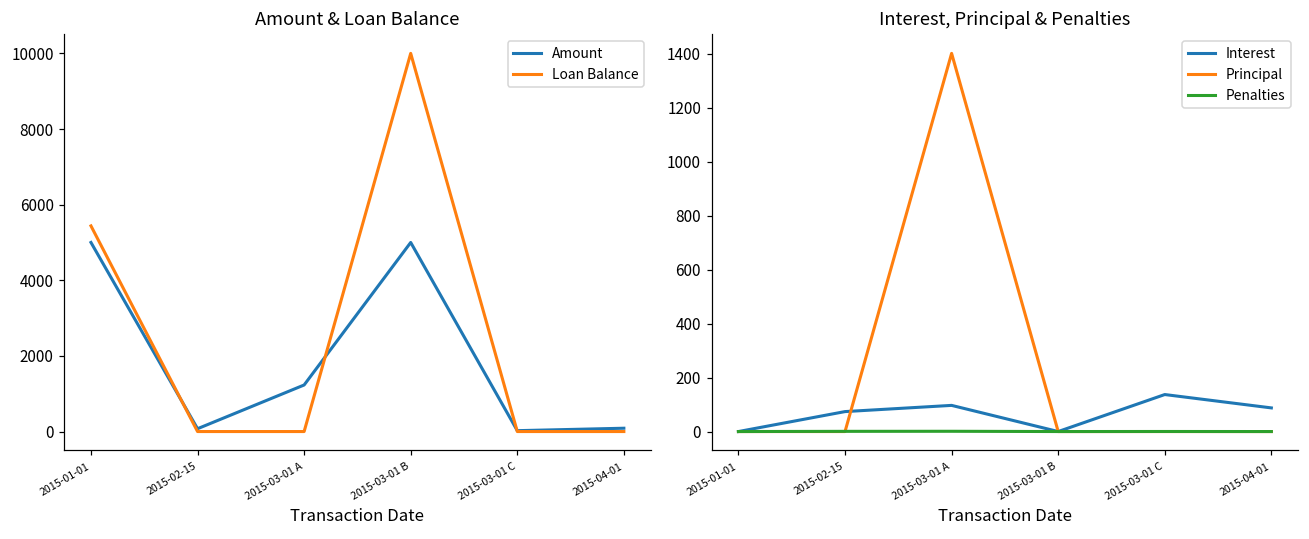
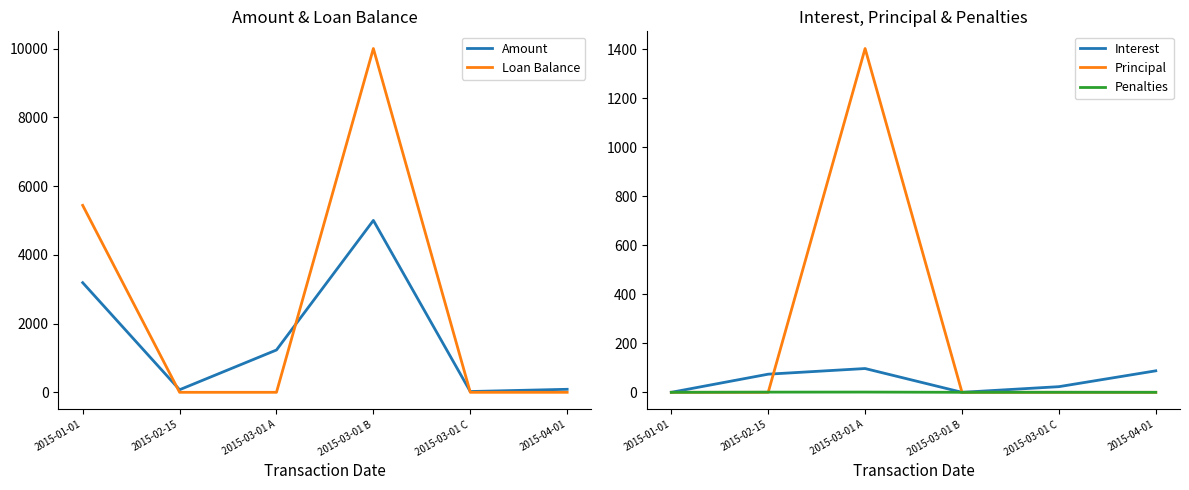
  {
    "Amount & Loan Balance": {
      "Amount": {
-       "2015-01-01": 5000,
+       "2015-01-01": 3200,
        "2015-02-15": 100,
        "2015-03-01 A": 1200,
        "2015-03-01 B": 5000,
        "2015-04-01": 100
      },
      "Loan Balance": {
        "2015-01-01": 5400,
        "2015-02-15": 0,
        "2015-03-01 A": 0,
        "2015-03-01 B": 10000,
        "2015-04-01": 0
      }
    },
    "Interest, Principal & Penalties": {
      "Interest": {
        "2015-02-15": 70,
        "2015-03-01 A": 100,
-       "2015-03-01 C": 140,
+       "2015-03-01 C": 20,
        "2015-04-01": 90
      },
      "Principal": {
        "2015-03-01 A": 1400
      },
      "Penalties": {
        "2015-03-01 A": 0
      }
    }
  }
